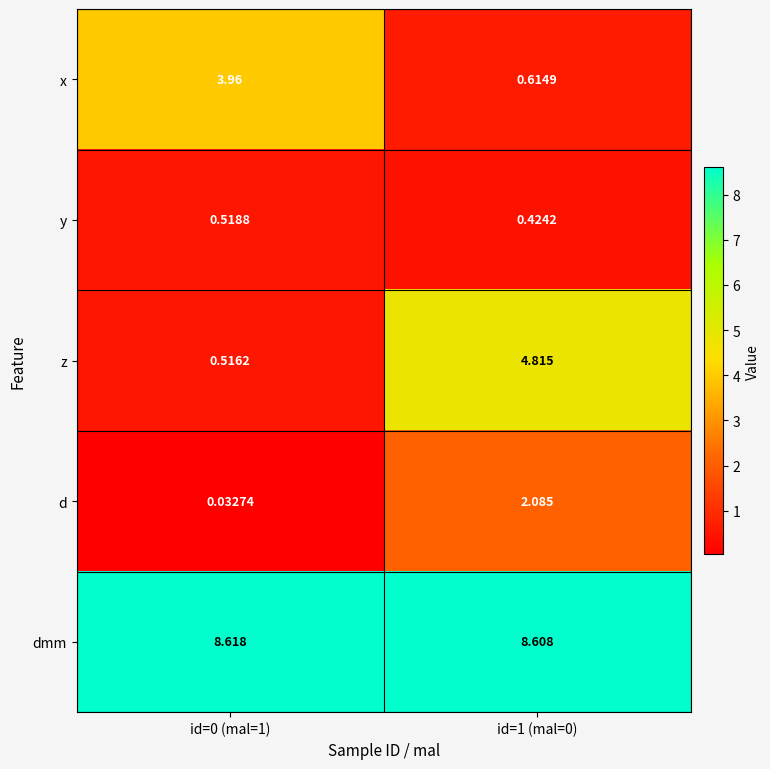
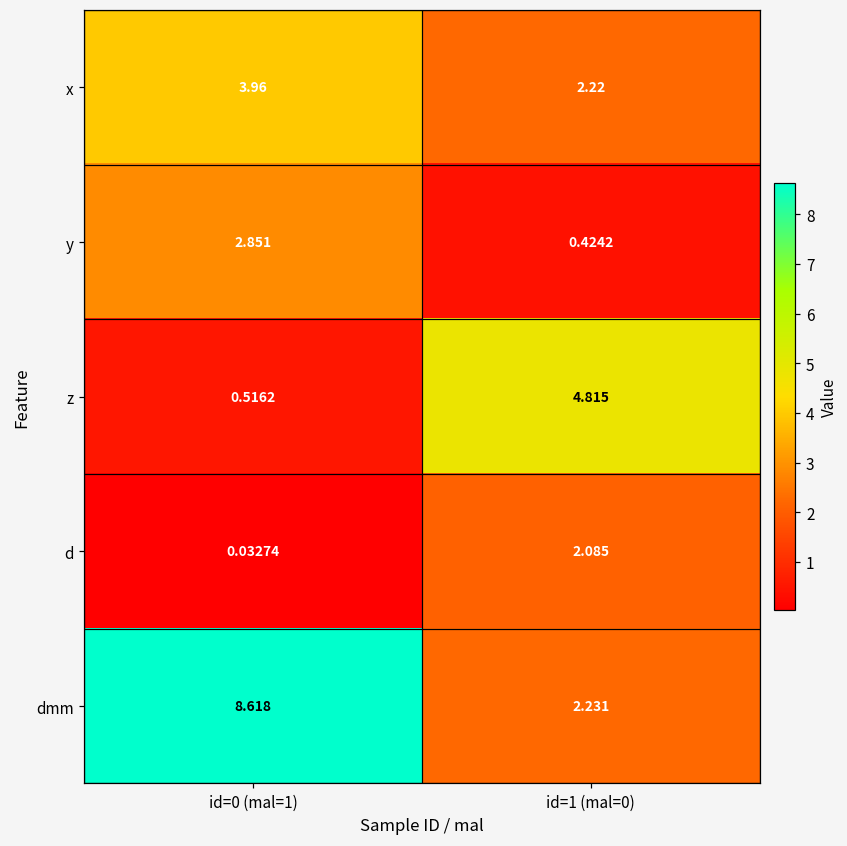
  {
    "x": {
      "id=0 (mal=1)": 3.96,
-     "id=1 (mal=0)": 0.6149
+     "id=1 (mal=0)": 2.22
    },
    "y": {
-     "id=0 (mal=1)": 0.5188,
+     "id=0 (mal=1)": 2.851,
      "id=1 (mal=0)": 0.4242
    },
    "z": {
      "id=0 (mal=1)": 0.5162,
      "id=1 (mal=0)": 4.815
    },
    "d": {
      "id=0 (mal=1)": 0.03274,
      "id=1 (mal=0)": 2.085
    },
    "dmm": {
      "id=0 (mal=1)": 8.618,
-     "id=1 (mal=0)": 8.608
+     "id=1 (mal=0)": 2.231
    }
  }
